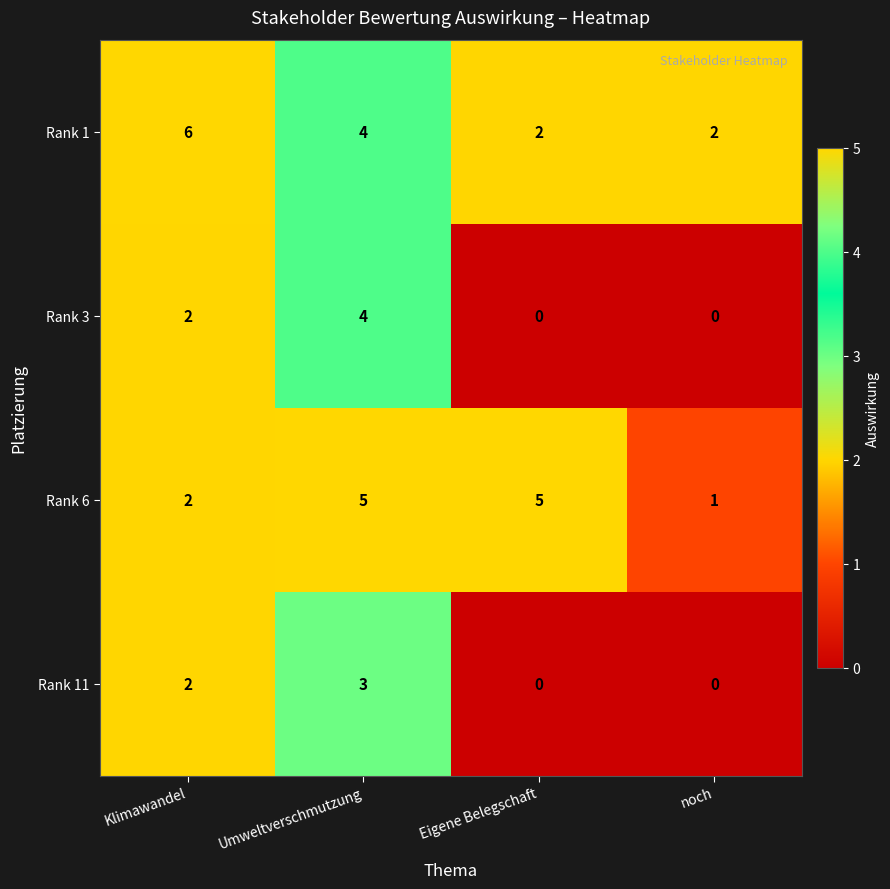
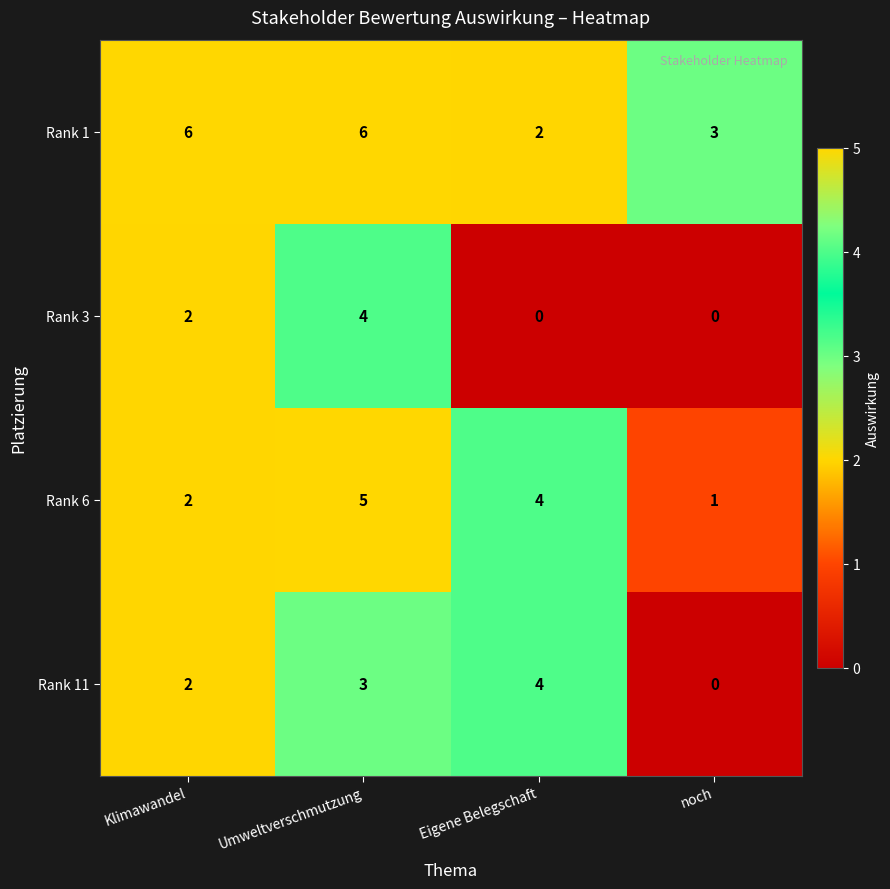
  {
    "Rank 1": {
      "Klimawandel": 6,
-     "Umweltverschmutzung": 4,
+     "Umweltverschmutzung": 6,
      "Eigene Belegschaft": 2,
-     "noch": 2
+     "noch": 3
    },
    "Rank 3": {
      "Klimawandel": 2,
      "Umweltverschmutzung": 4,
      "Eigene Belegschaft": 0,
      "noch": 0
    },
    "Rank 6": {
      "Klimawandel": 2,
      "Umweltverschmutzung": 5,
-     "Eigene Belegschaft": 5,
+     "Eigene Belegschaft": 4,
      "noch": 1
    },
    "Rank 11": {
      "Klimawandel": 2,
      "Umweltverschmutzung": 3,
-     "Eigene Belegschaft": 0,
+     "Eigene Belegschaft": 4,
      "noch": 0
    }
  }
